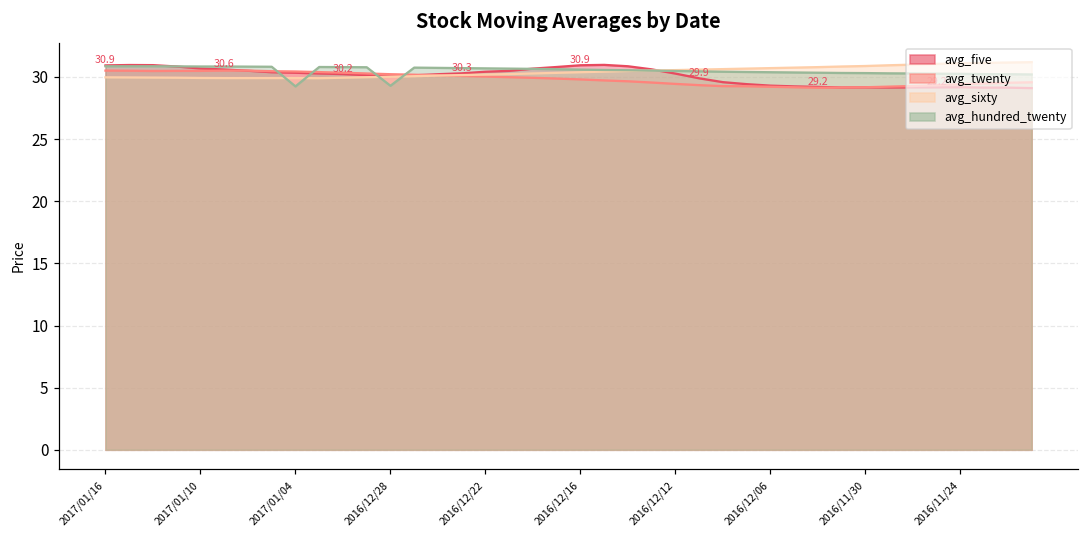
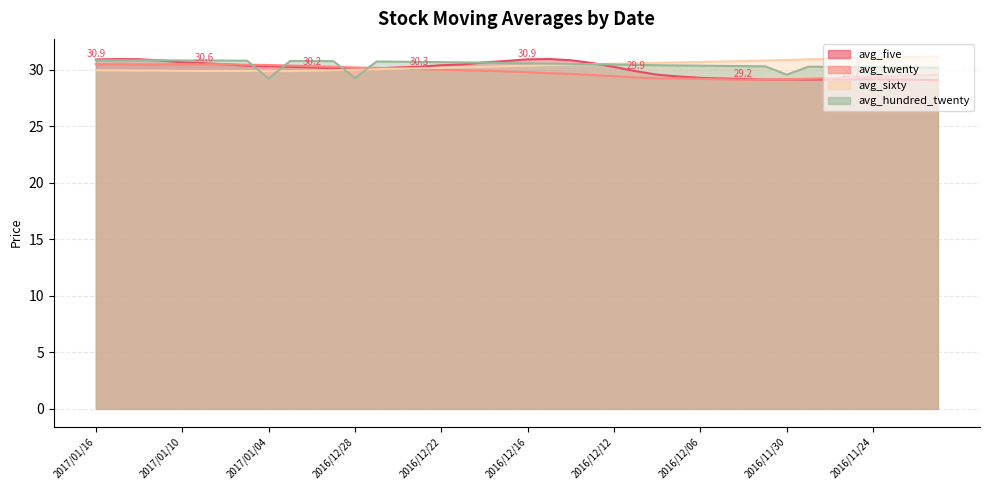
  {
    "avg_hundred_twenty": {
      "2017/01/04": 29.2,
      "2016/12/28": 29.3,
      "2016/12/22": 30.7,
      "2016/12/06": 30.4,
-     "2016/11/30": 30.3
+     "2016/11/30": 29.6
    }
  }
